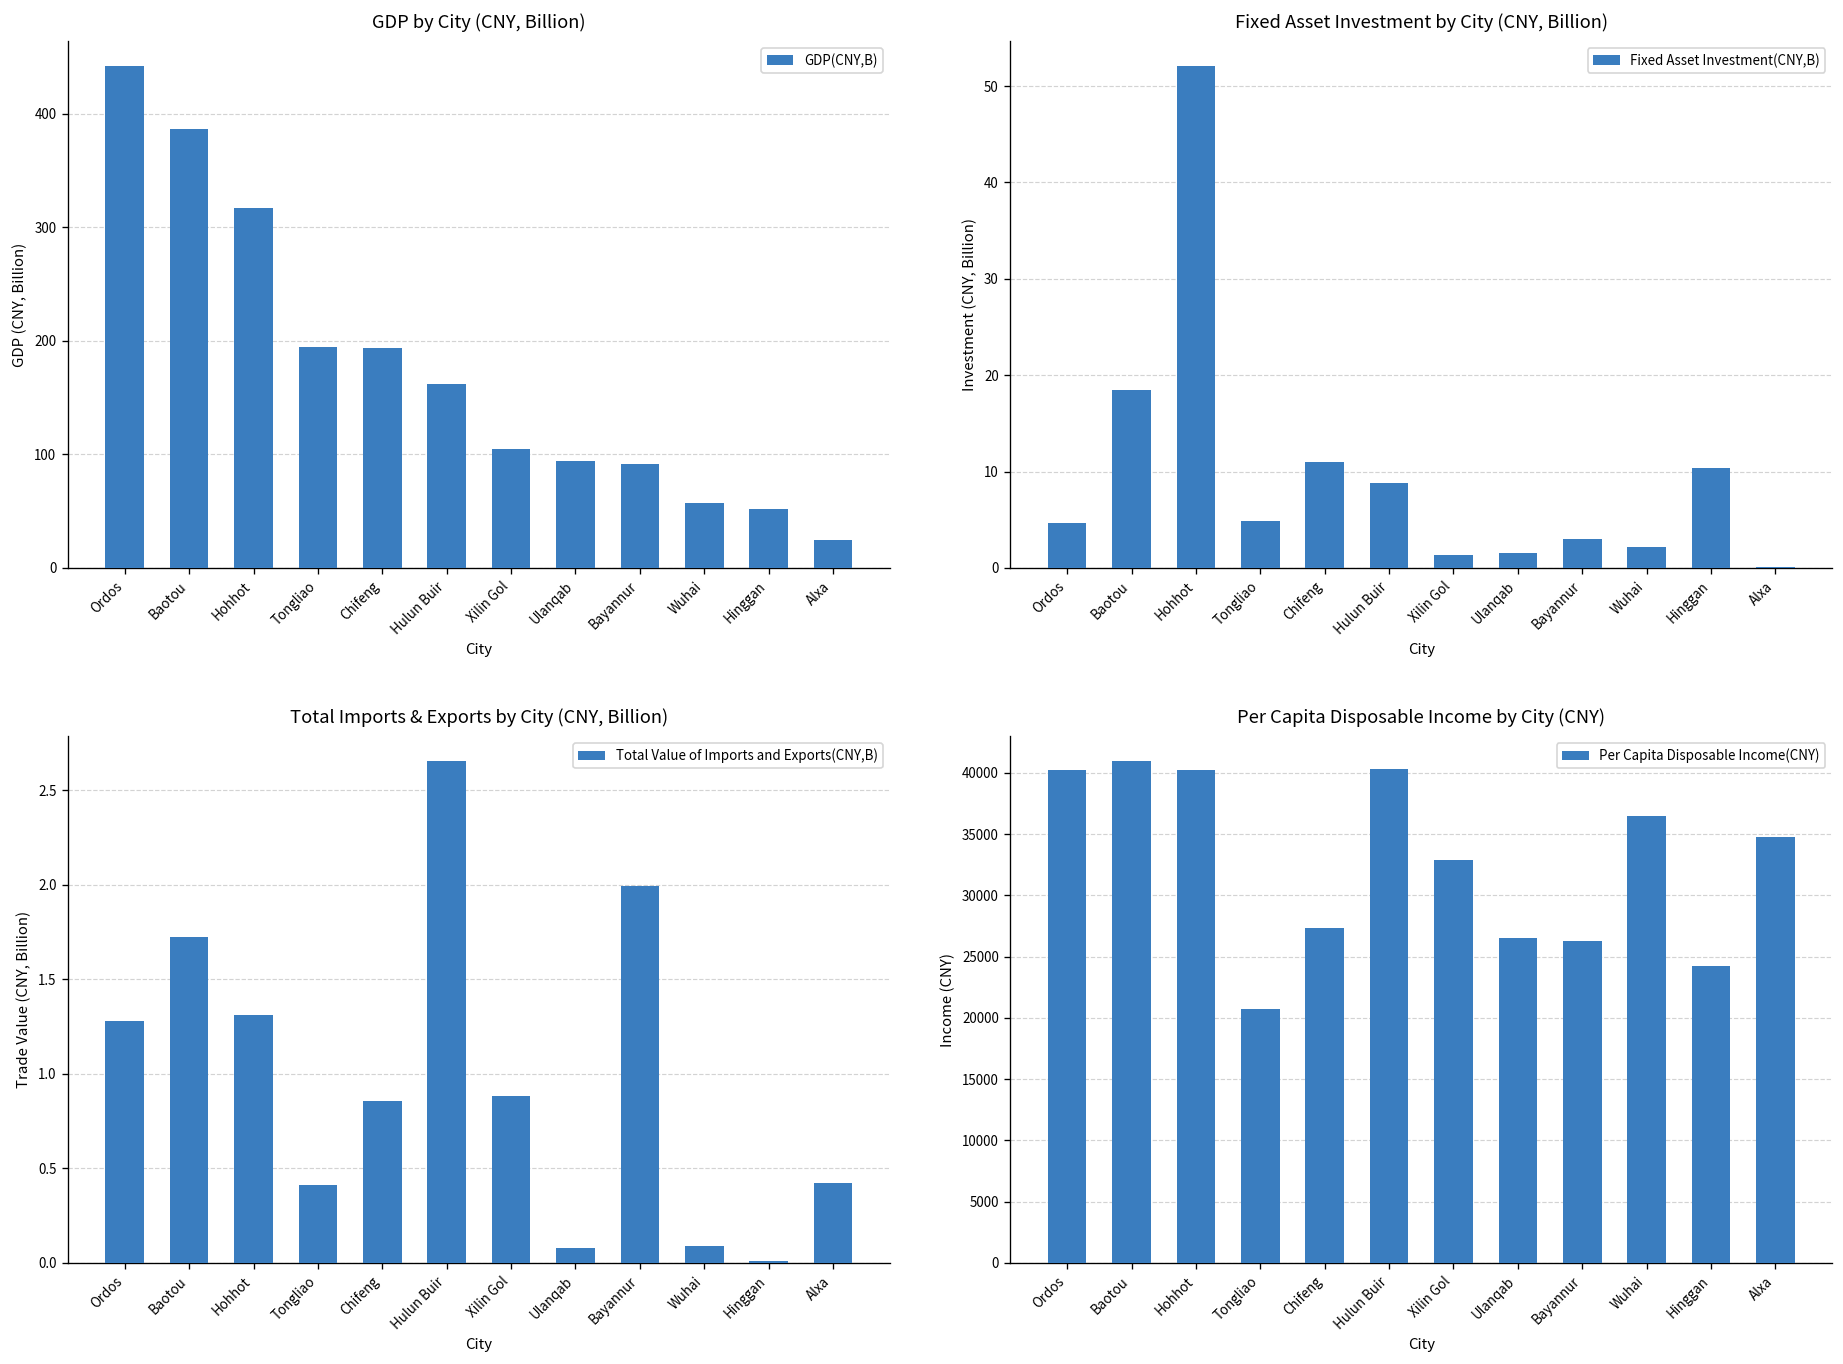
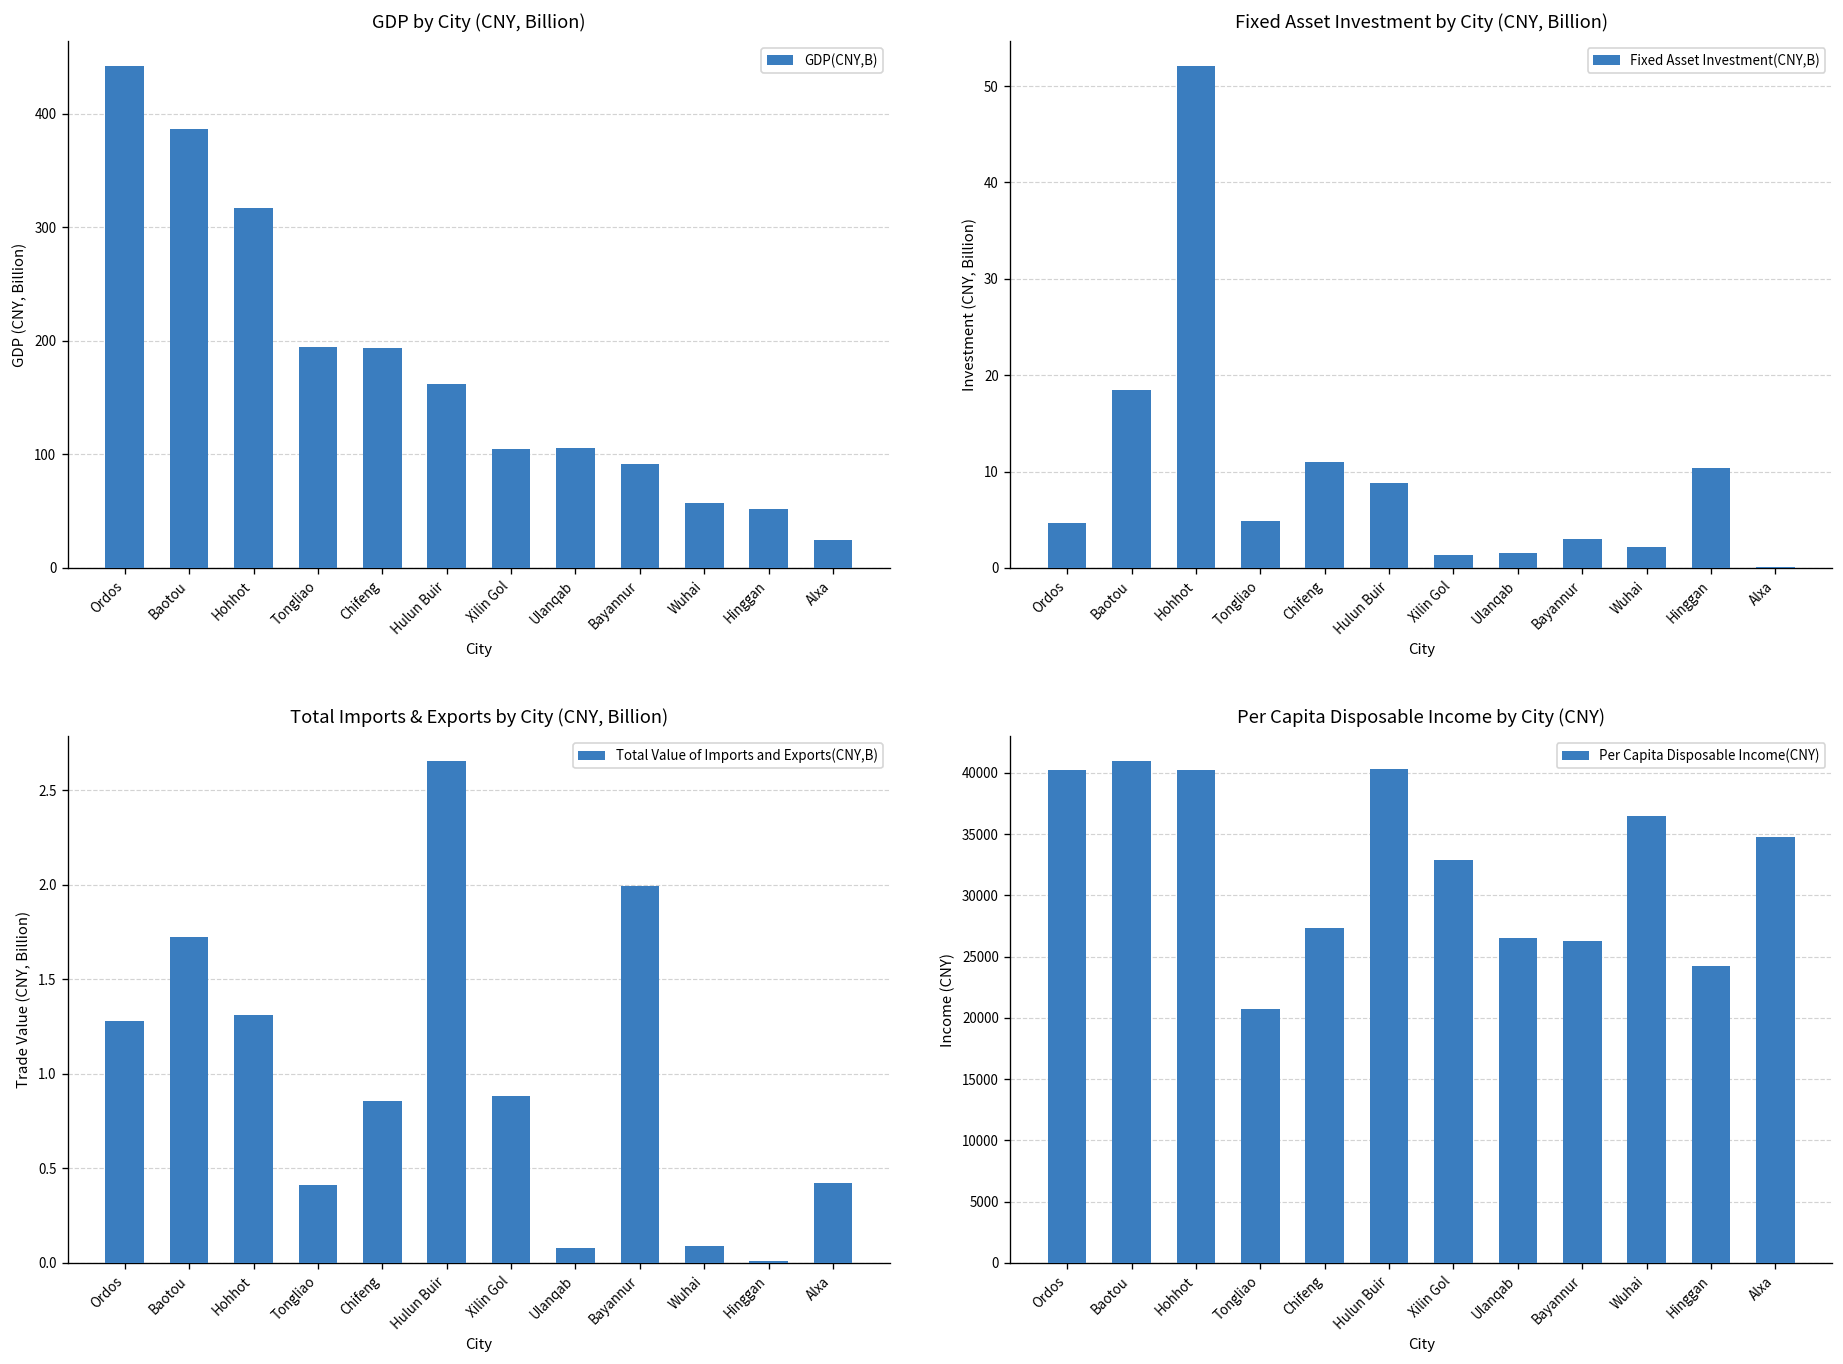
  {
    "GDP by City (CNY, Billion)": {
      "Ordos": 440,
      "Baotou": 390,
      "Hohhot": 320,
      "Tongliao": 190,
      "Chifeng": 190,
      "Hulun Buir": 160,
      "Xilin Gol": 100,
-     "Ulanqab": 90,
+     "Ulanqab": 110,
      "Bayannur": 90,
      "Wuhai": 60,
      "Hinggan": 50,
      "Alxa": 20
    },
    "Fixed Asset Investment by City (CNY, Billion)": {
      "Ordos": 5,
      "Baotou": 18,
      "Hohhot": 52,
      "Tongliao": 5,
      "Chifeng": 11,
      "Hulun Buir": 9,
      "Xilin Gol": 1,
      "Ulanqab": 2,
      "Bayannur": 3,
      "Wuhai": 2,
      "Hinggan": 10
    },
    "Total Imports & Exports by City (CNY, Billion)": {
      "Ordos": 1.28,
      "Baotou": 1.72,
      "Hohhot": 1.31,
      "Tongliao": 0.41,
      "Chifeng": 0.86,
      "Hulun Buir": 2.65,
      "Xilin Gol": 0.88,
      "Ulanqab": 0.08,
      "Bayannur": 1.99,
      "Wuhai": 0.09,
      "Alxa": 0.42
    },
    "Per Capita Disposable Income by City (CNY)": {
      "Ordos": 40200,
      "Baotou": 41000,
      "Hohhot": 40200,
      "Tongliao": 20700,
      "Chifeng": 27300,
      "Hulun Buir": 40300,
      "Xilin Gol": 32900,
      "Ulanqab": 26600,
      "Bayannur": 26300,
      "Wuhai": 36500,
      "Hinggan": 24300,
      "Alxa": 34700
    }
  }
